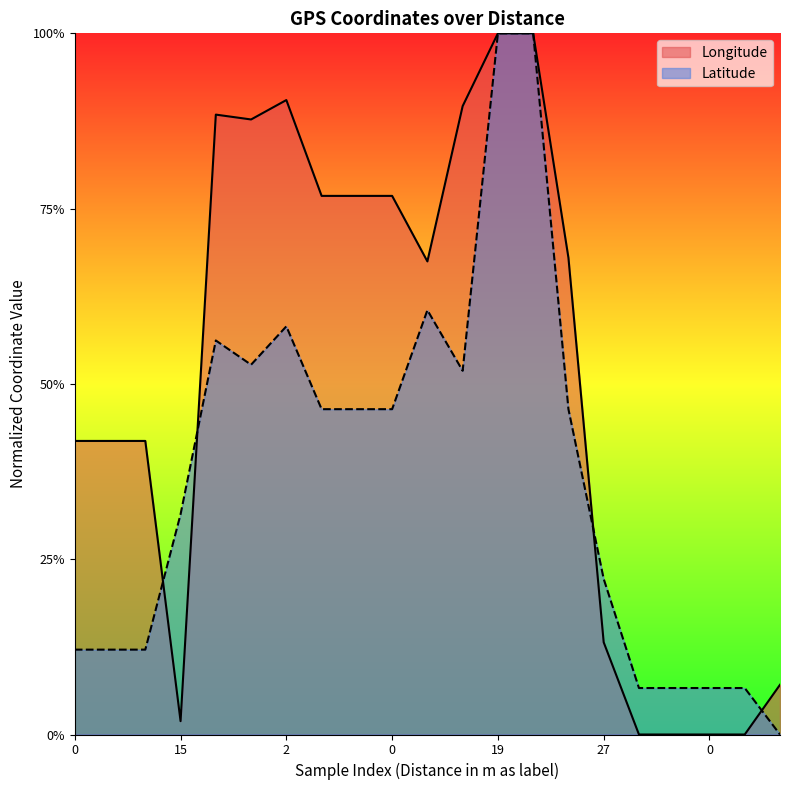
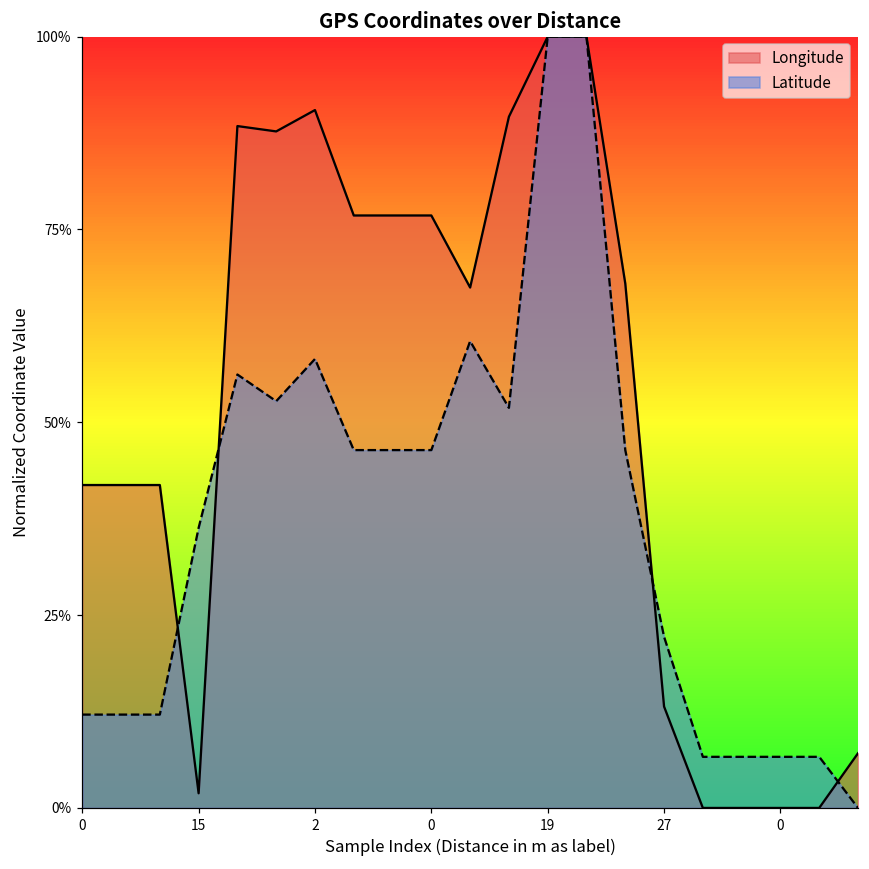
  {
    "Longitude": {
      "15": "2%",
      "27": "13%"
    },
    "Latitude": {
-     "15": "31%",
+     "15": "36%",
      "27": "22%"
    }
  }
